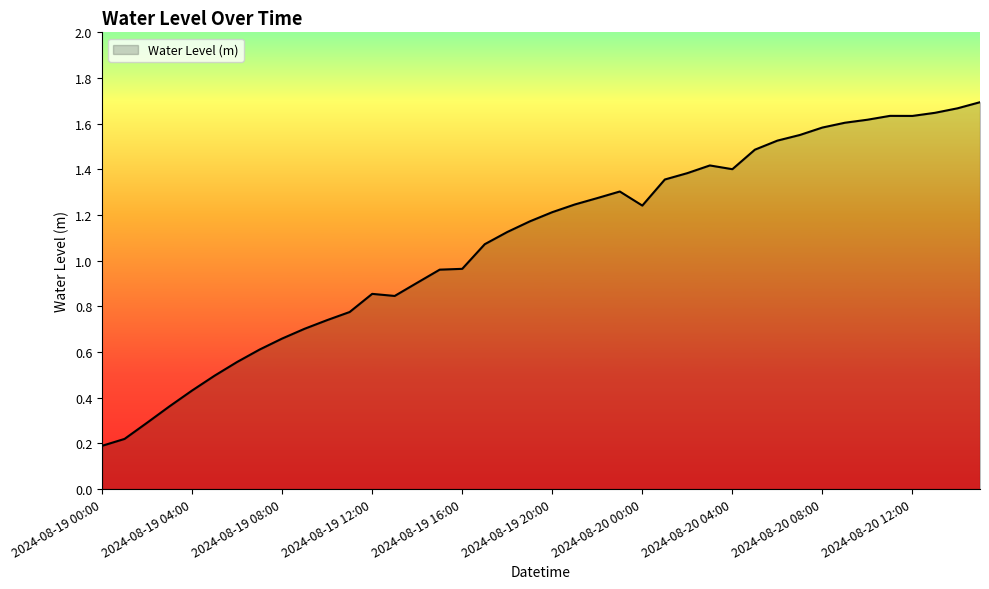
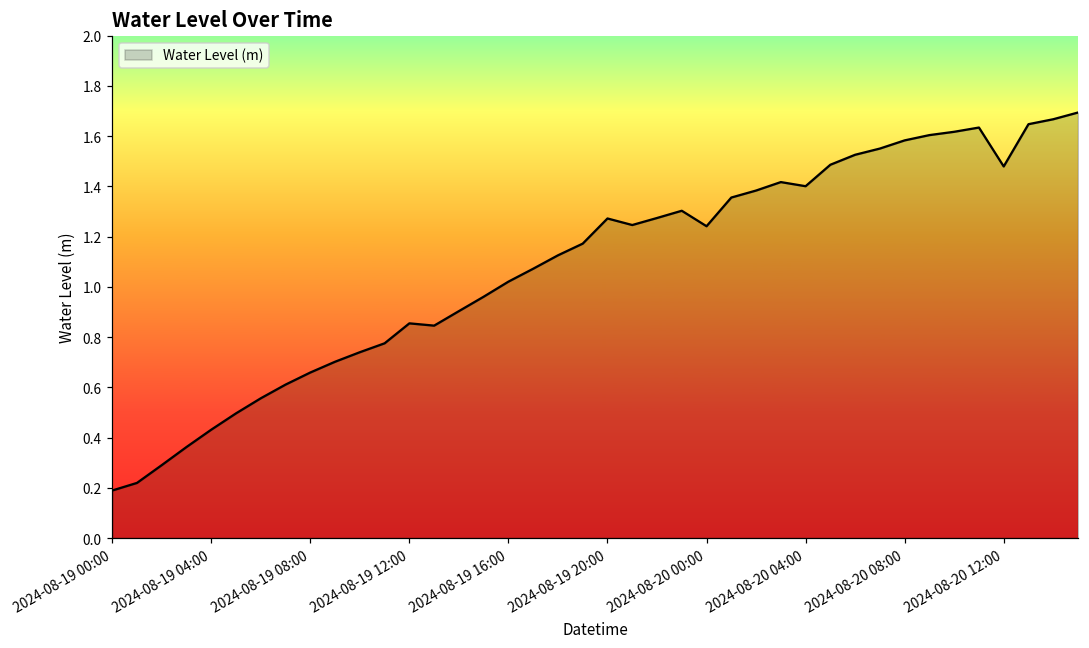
  {
    "2024-08-19 00:00": 0.19,
    "2024-08-19 04:00": 0.43,
    "2024-08-19 08:00": 0.66,
    "2024-08-19 12:00": 0.85,
-   "2024-08-19 16:00": 0.96,
-   "2024-08-19 20:00": 1.21,
+   "2024-08-19 16:00": 1.02,
+   "2024-08-19 20:00": 1.27,
    "2024-08-20 00:00": 1.24,
    "2024-08-20 04:00": 1.40,
    "2024-08-20 08:00": 1.58,
-   "2024-08-20 12:00": 1.63
+   "2024-08-20 12:00": 1.48
  }
